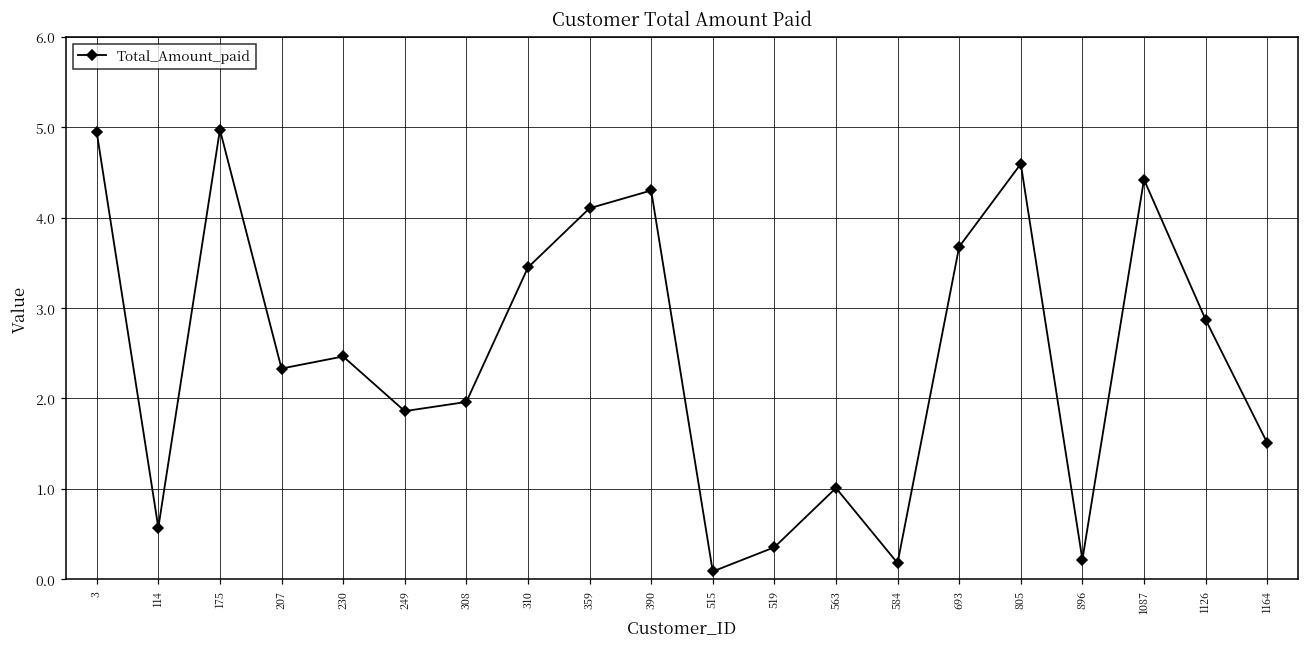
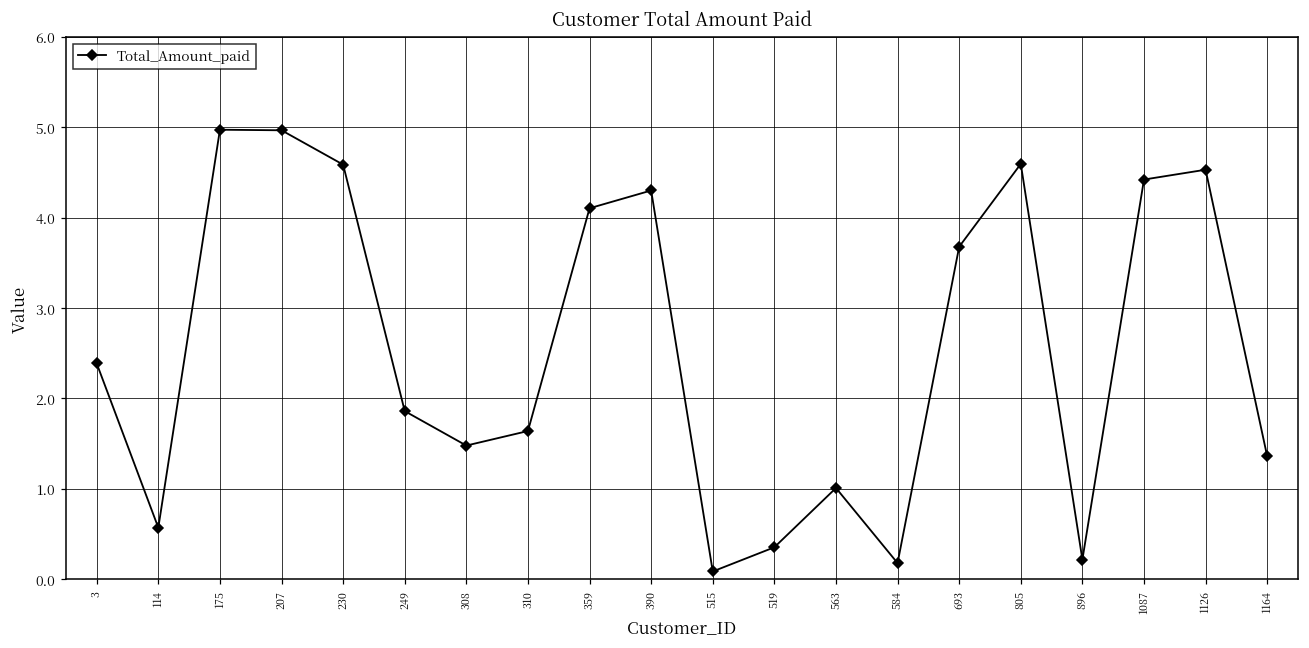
  {
-   "3": 4.9,
+   "3": 2.4,
    "114": 0.6,
    "175": 5.0,
-   "207": 2.3,
-   "230": 2.5,
+   "207": 5.0,
+   "230": 4.6,
    "249": 1.9,
-   "308": 2.0,
-   "310": 3.4,
+   "308": 1.5,
+   "310": 1.6,
    "359": 4.1,
    "390": 4.3,
    "515": 0.1,
    "519": 0.4,
    "563": 1.0,
    "584": 0.2,
    "693": 3.7,
    "805": 4.6,
    "896": 0.2,
    "1087": 4.4,
-   "1126": 2.9,
-   "1164": 1.5
+   "1126": 4.5,
+   "1164": 1.4
  }
